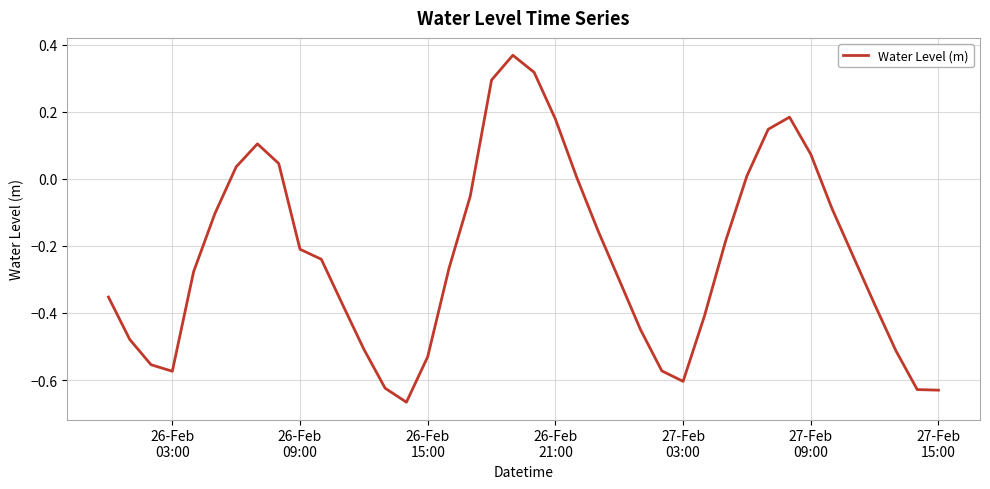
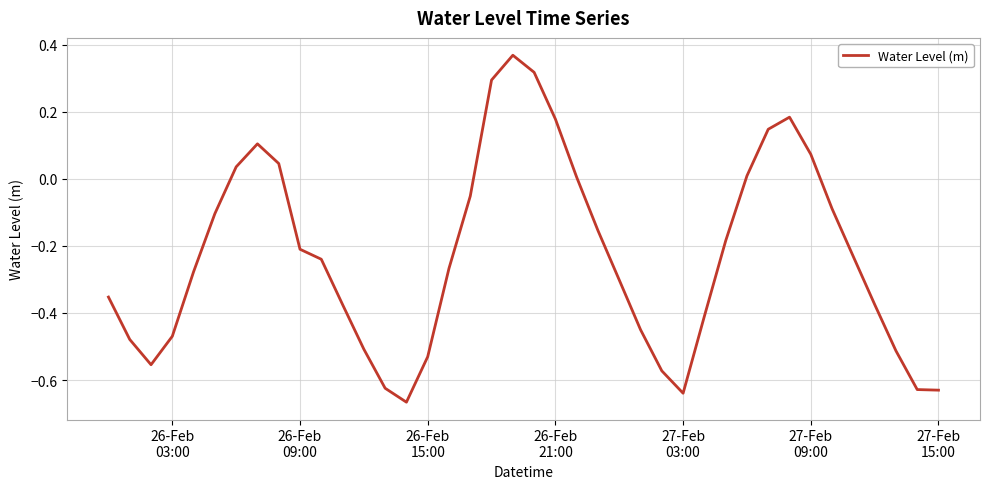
  {
-   "26-Feb 03:00": -0.57,
+   "26-Feb 03:00": -0.47,
    "26-Feb 09:00": -0.21,
    "26-Feb 15:00": -0.53,
    "26-Feb 21:00": 0.18,
-   "27-Feb 03:00": -0.60,
+   "27-Feb 03:00": -0.64,
    "27-Feb 09:00": 0.07,
    "27-Feb 15:00": -0.63
  }
